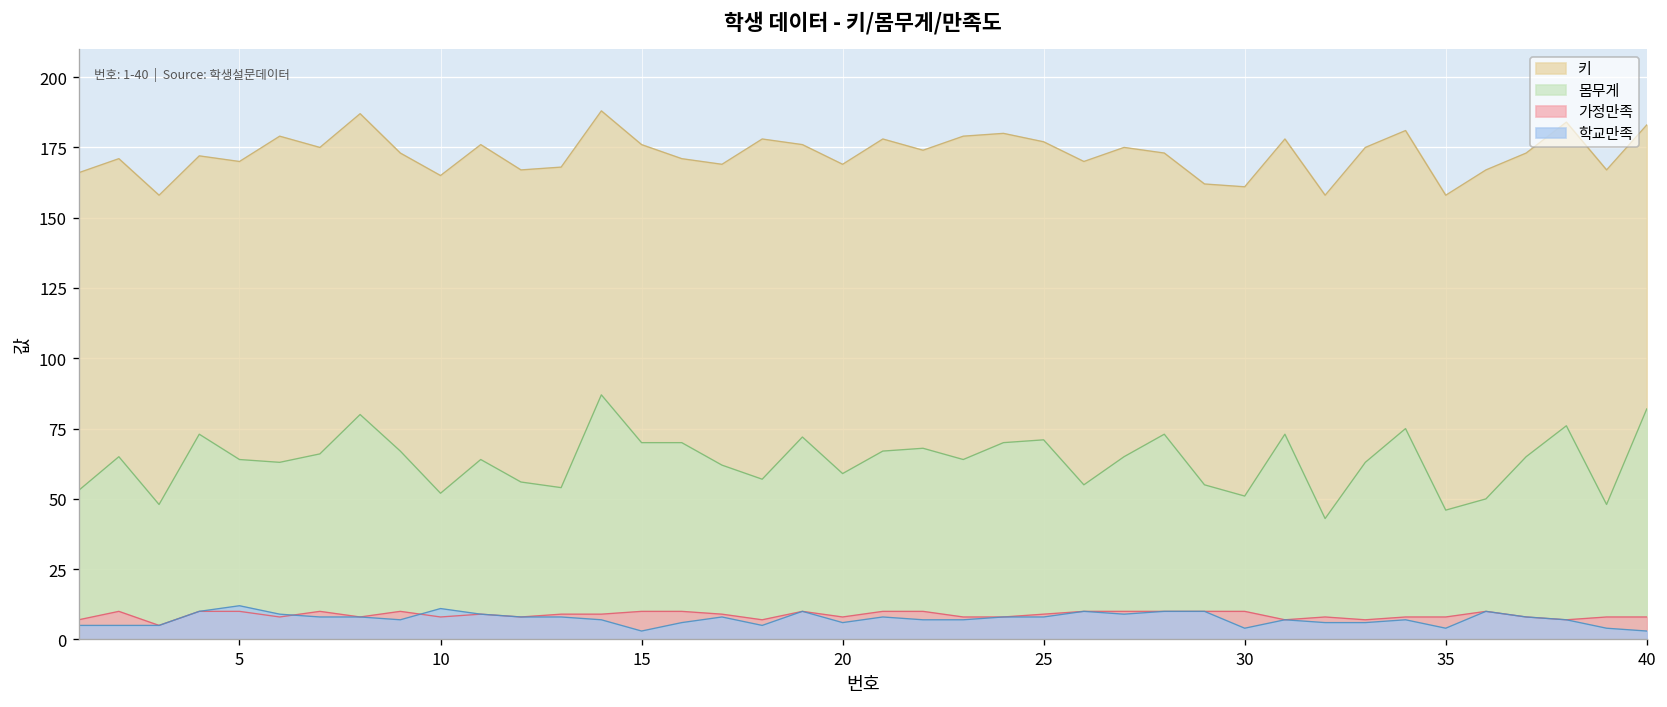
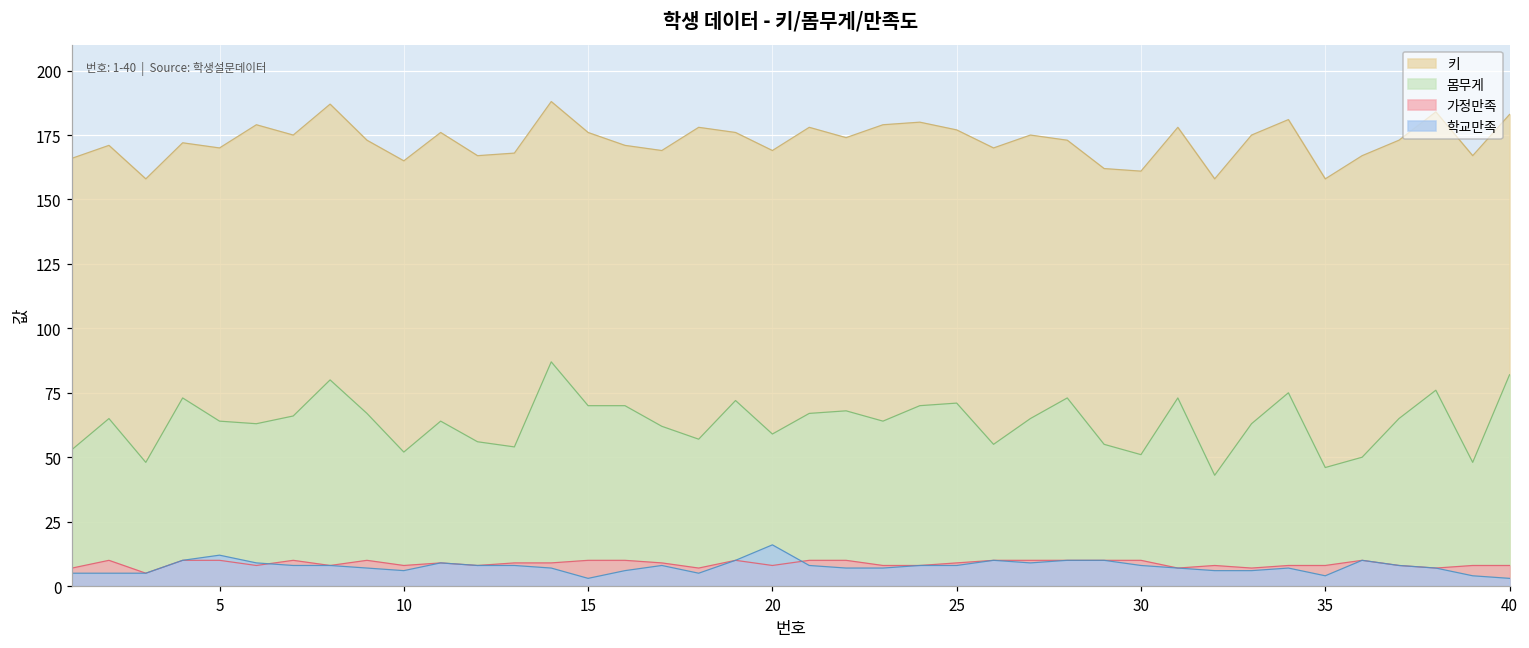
  {
    "학교만족": {
      "5": 12,
-     "10": 11,
+     "10": 6,
      "15": 3,
-     "20": 6,
-     "30": 4,
+     "20": 16,
+     "30": 8,
      "35": 4,
      "40": 3
    }
  }
